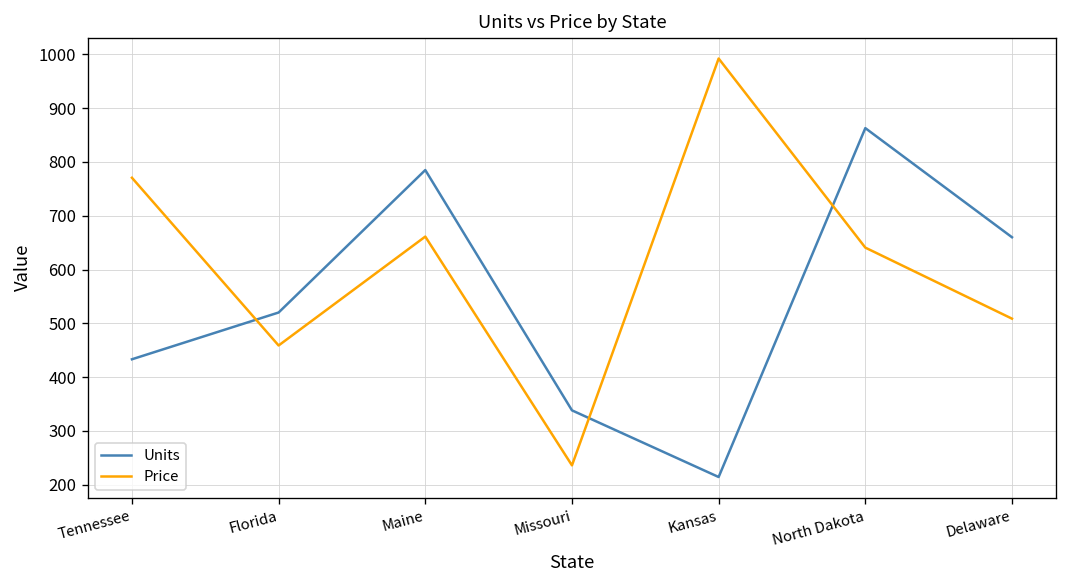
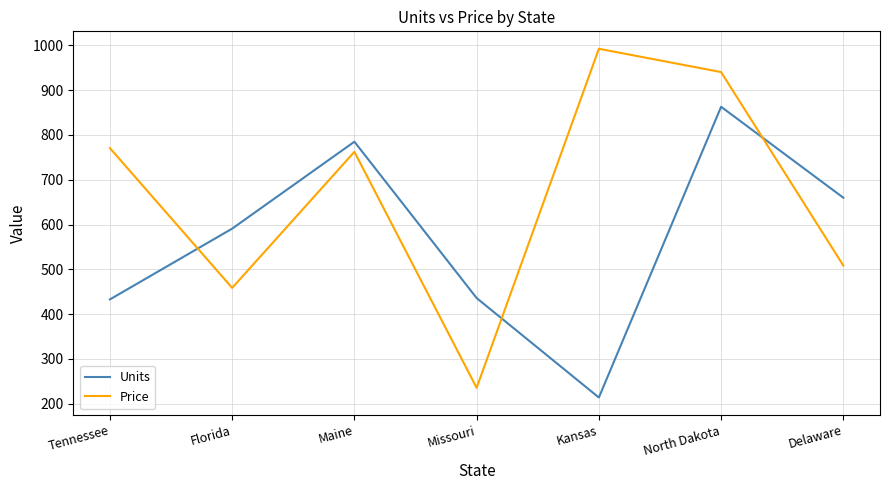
  {
    "Units": {
      "Tennessee": 430,
-     "Florida": 520,
+     "Florida": 590,
      "Maine": 790,
-     "Missouri": 340,
+     "Missouri": 440,
      "Kansas": 210,
      "North Dakota": 860,
      "Delaware": 660
    },
    "Price": {
      "Tennessee": 770,
      "Florida": 460,
-     "Maine": 660,
+     "Maine": 760,
      "Missouri": 240,
      "Kansas": 990,
-     "North Dakota": 640,
+     "North Dakota": 940,
      "Delaware": 510
    }
  }
